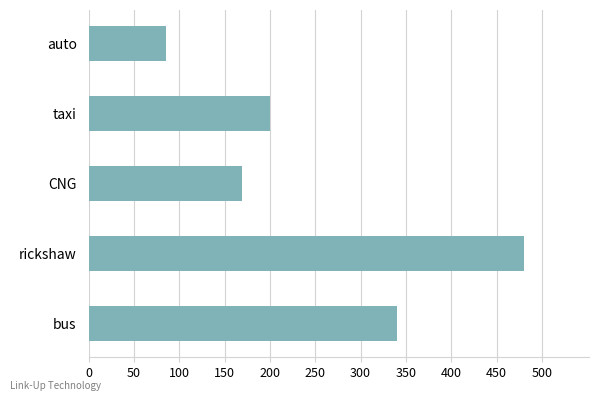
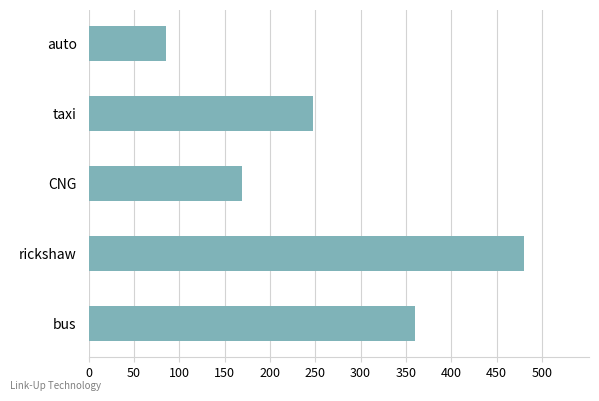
  {
    "auto": 90,
-   "taxi": 200,
+   "taxi": 250,
    "CNG": 170,
    "rickshaw": 480,
-   "bus": 340
+   "bus": 360
  }
